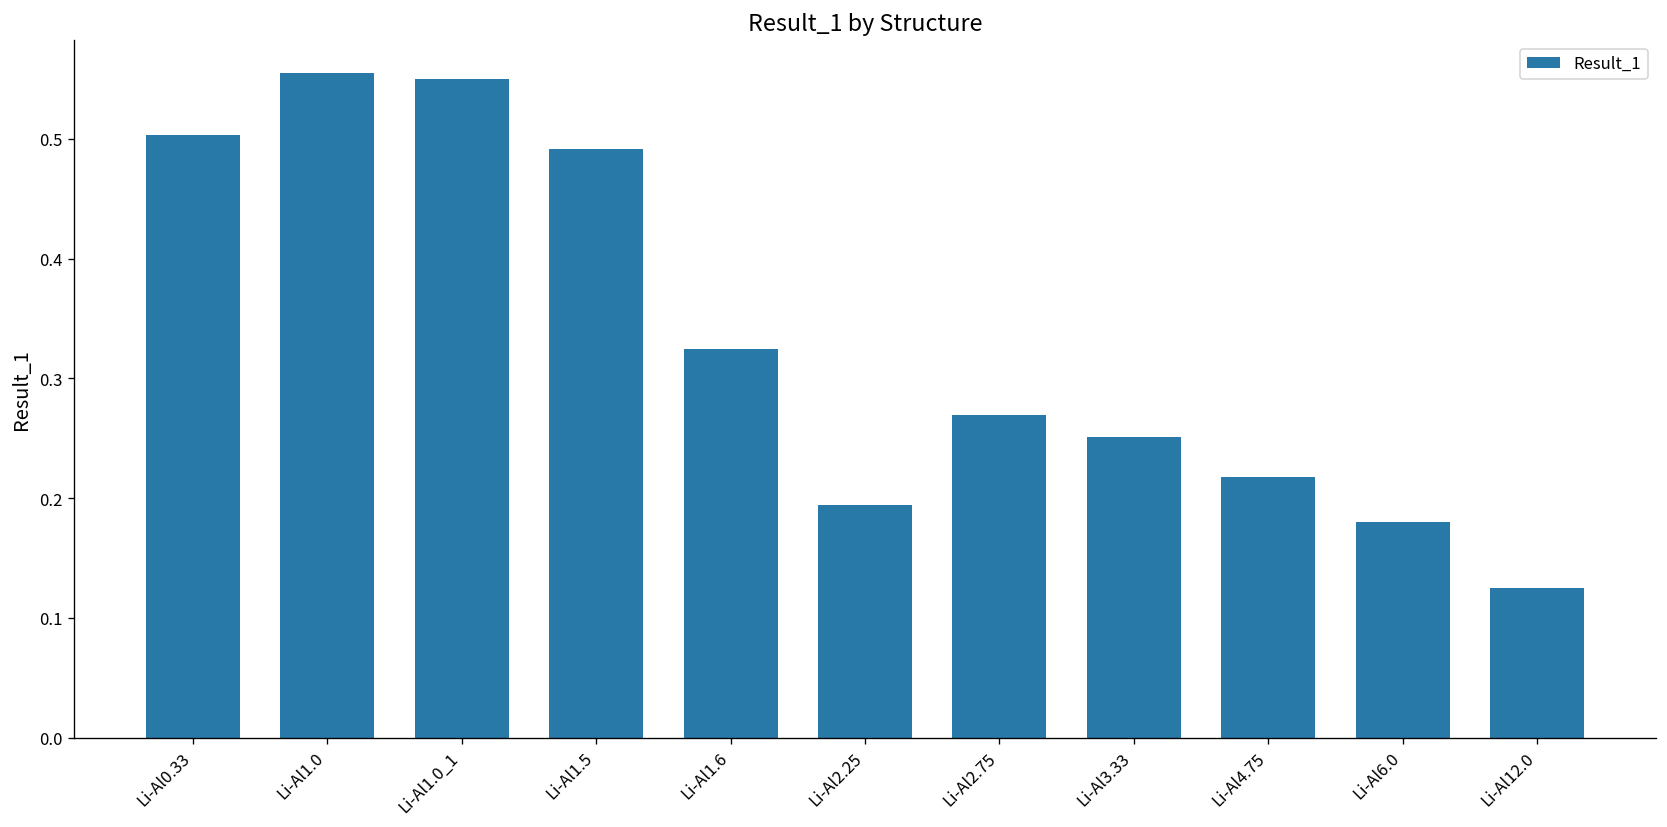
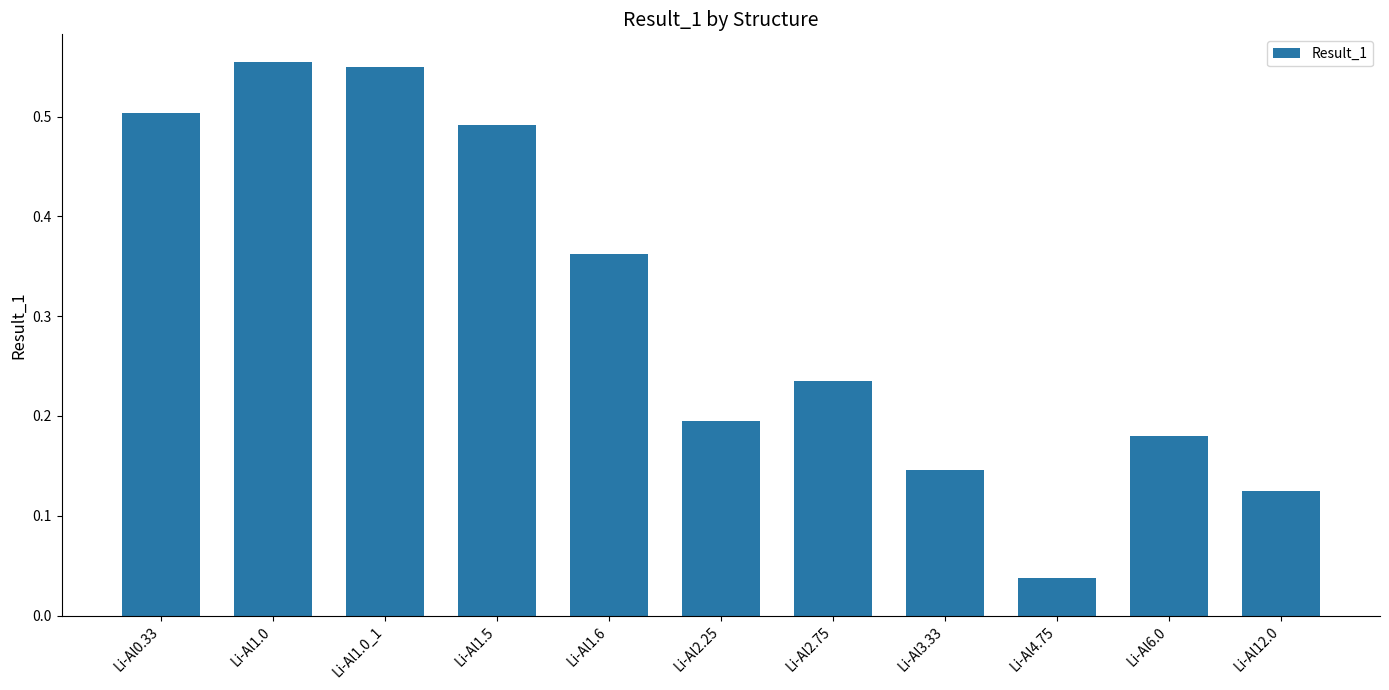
  {
    "Li-Al0.33": 0.50,
    "Li-Al1.0": 0.55,
    "Li-Al1.0_1": 0.55,
    "Li-Al1.5": 0.49,
-   "Li-Al1.6": 0.32,
+   "Li-Al1.6": 0.36,
    "Li-Al2.25": 0.19,
-   "Li-Al2.75": 0.27,
-   "Li-Al3.33": 0.25,
-   "Li-Al4.75": 0.22,
+   "Li-Al2.75": 0.23,
+   "Li-Al3.33": 0.15,
+   "Li-Al4.75": 0.04,
    "Li-Al6.0": 0.18,
    "Li-Al12.0": 0.13
  }
